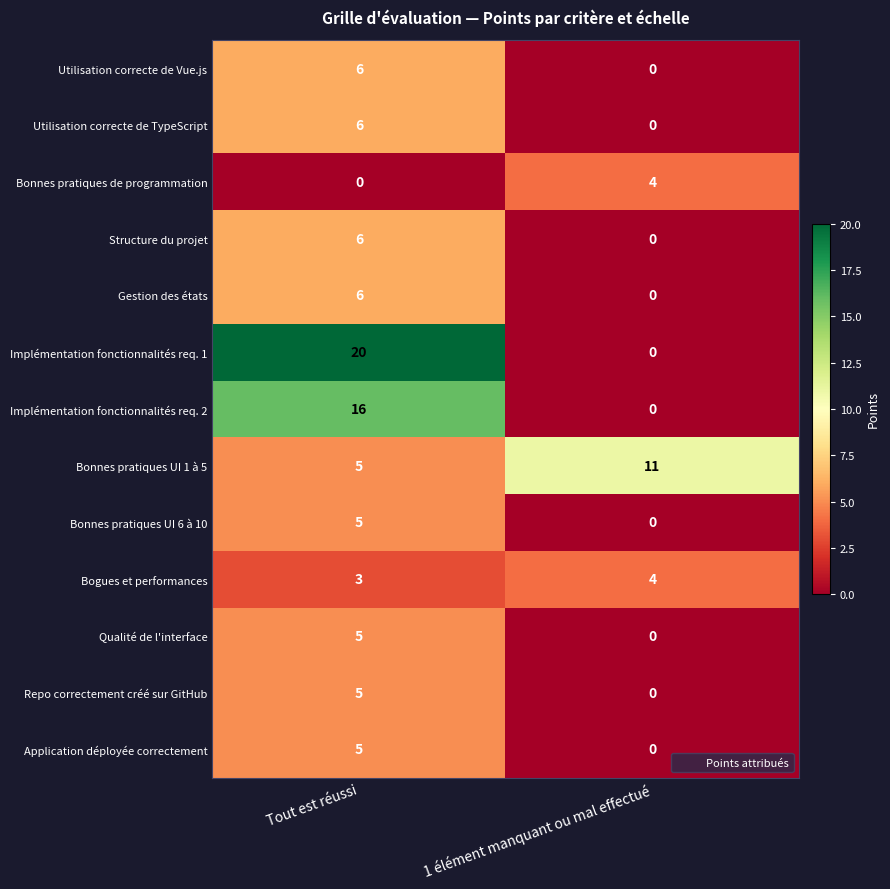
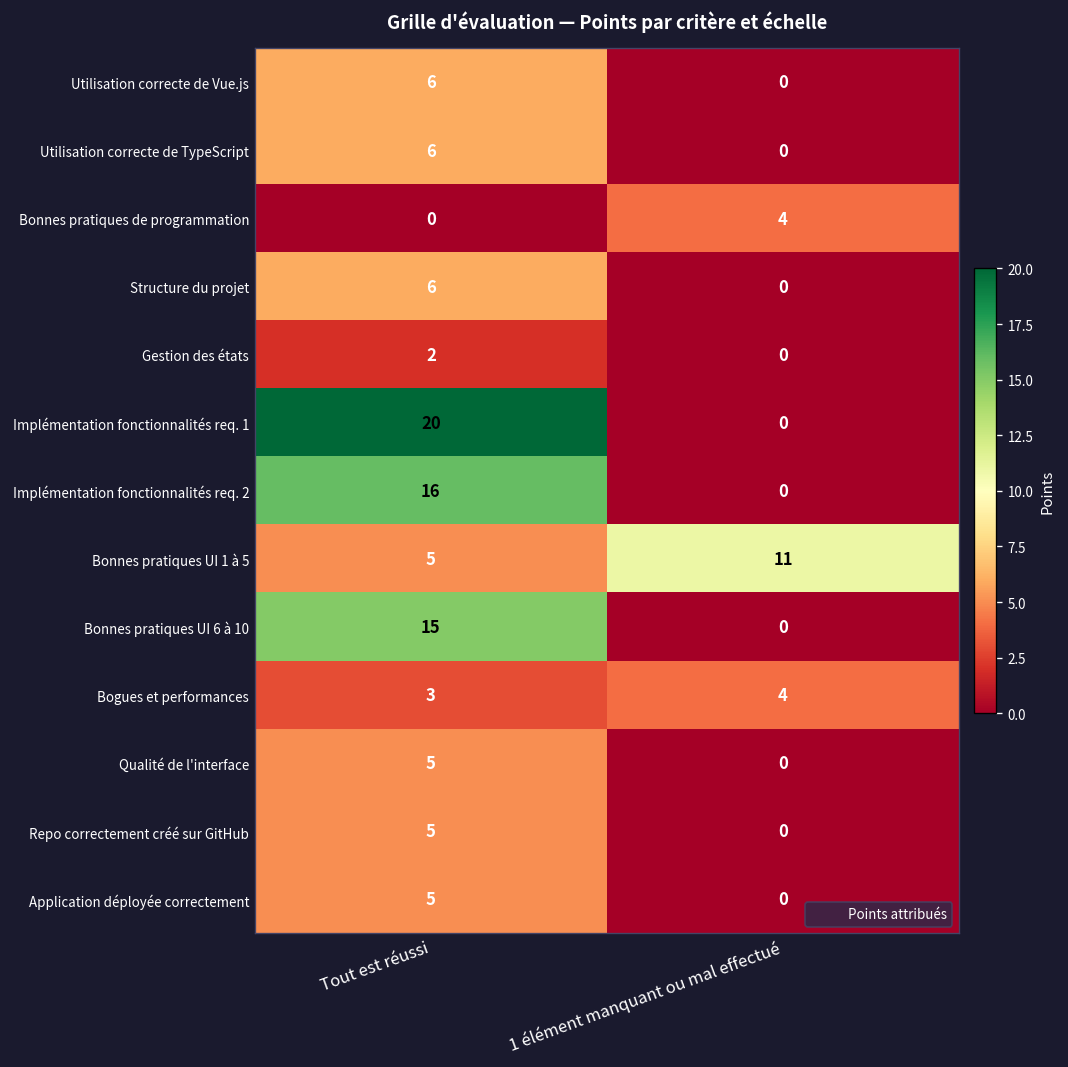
  {
    "Utilisation correcte de Vue.js": {
      "Tout est réussi": 6,
      "1 élément manquant ou mal effectué": 0
    },
    "Utilisation correcte de TypeScript": {
      "Tout est réussi": 6,
      "1 élément manquant ou mal effectué": 0
    },
    "Bonnes pratiques de programmation": {
      "Tout est réussi": 0,
      "1 élément manquant ou mal effectué": 4
    },
    "Structure du projet": {
      "Tout est réussi": 6,
      "1 élément manquant ou mal effectué": 0
    },
    "Gestion des états": {
-     "Tout est réussi": 6,
+     "Tout est réussi": 2,
      "1 élément manquant ou mal effectué": 0
    },
    "Implémentation fonctionnalités req. 1": {
      "Tout est réussi": 20,
      "1 élément manquant ou mal effectué": 0
    },
    "Implémentation fonctionnalités req. 2": {
      "Tout est réussi": 16,
      "1 élément manquant ou mal effectué": 0
    },
    "Bonnes pratiques UI 1 à 5": {
      "Tout est réussi": 5,
      "1 élément manquant ou mal effectué": 11
    },
    "Bonnes pratiques UI 6 à 10": {
-     "Tout est réussi": 5,
+     "Tout est réussi": 15,
      "1 élément manquant ou mal effectué": 0
    },
    "Bogues et performances": {
      "Tout est réussi": 3,
      "1 élément manquant ou mal effectué": 4
    },
    "Qualité de l'interface": {
      "Tout est réussi": 5,
      "1 élément manquant ou mal effectué": 0
    },
    "Repo correctement créé sur GitHub": {
      "Tout est réussi": 5,
      "1 élément manquant ou mal effectué": 0
    },
    "Application déployée correctement": {
      "Tout est réussi": 5,
      "1 élément manquant ou mal effectué": 0
    }
  }
